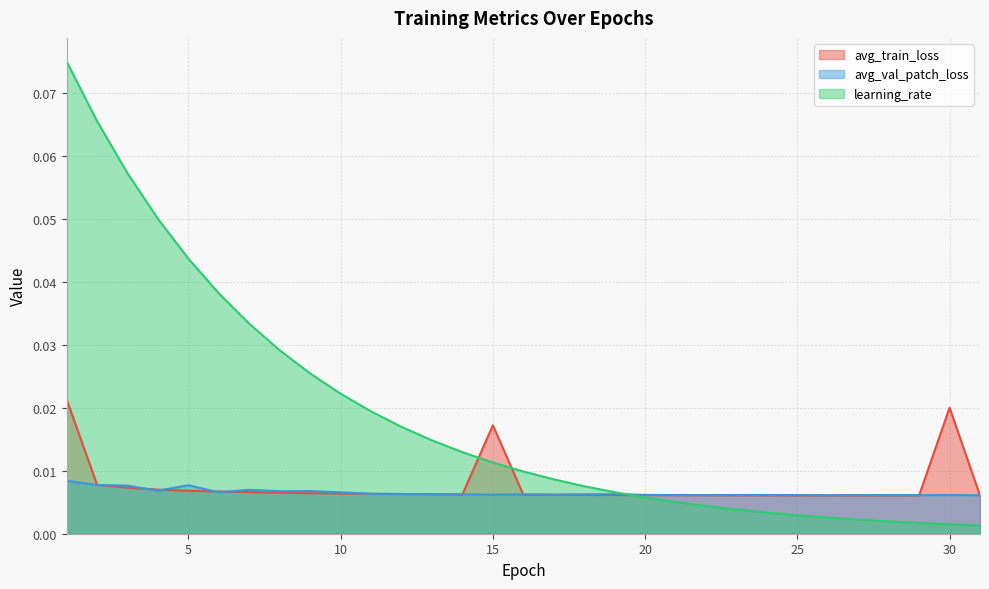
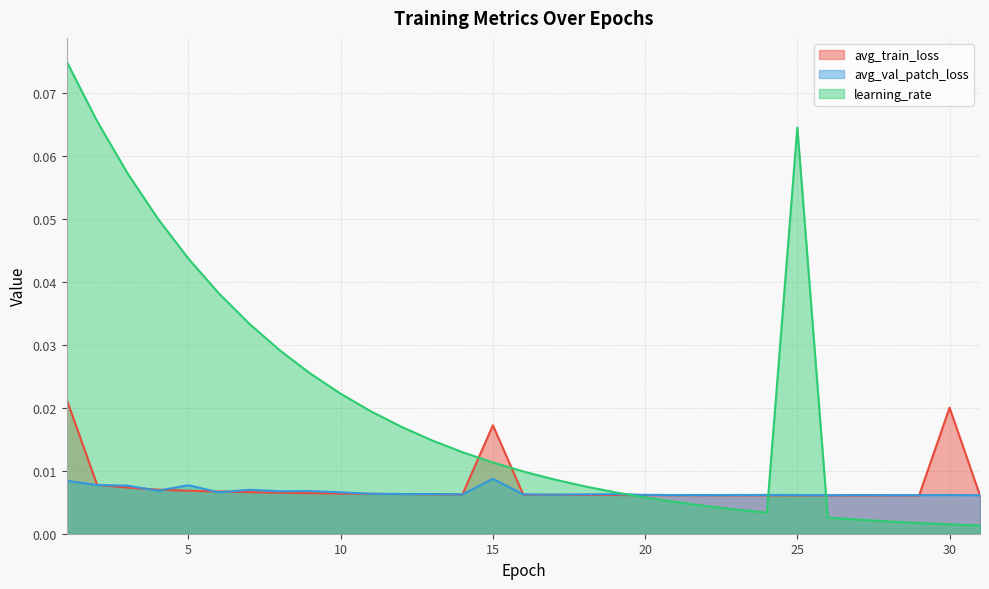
  {
    "avg_train_loss": {
      "5": 0.007,
      "15": 0.017,
      "30": 0.020
    },
    "avg_val_patch_loss": {
      "5": 0.008,
-     "15": 0.006,
+     "15": 0.009,
      "30": 0.006
    },
    "learning_rate": {
      "5": 0.044,
      "10": 0.022,
      "15": 0.011,
-     "25": 0.003,
+     "25": 0.065,
      "30": 0.001
    }
  }
